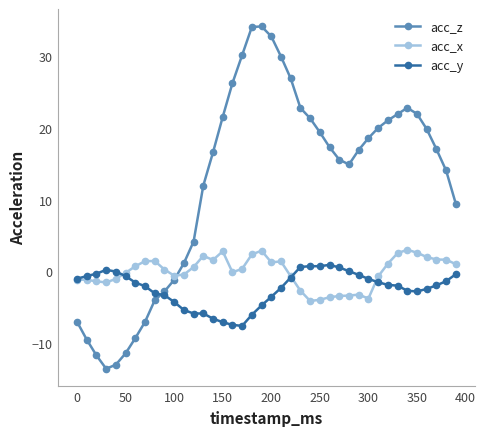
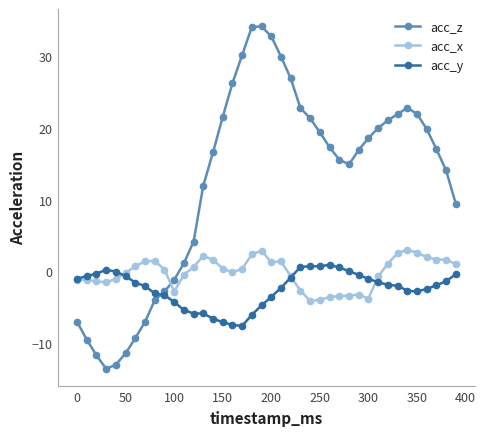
  {
    "acc_x": {
      "50": 0,
-     "100": -1,
-     "150": 3,
+     "100": -3,
+     "150": 0,
      "200": 1,
      "250": -4,
      "300": -4,
      "350": 3
    }
  }
